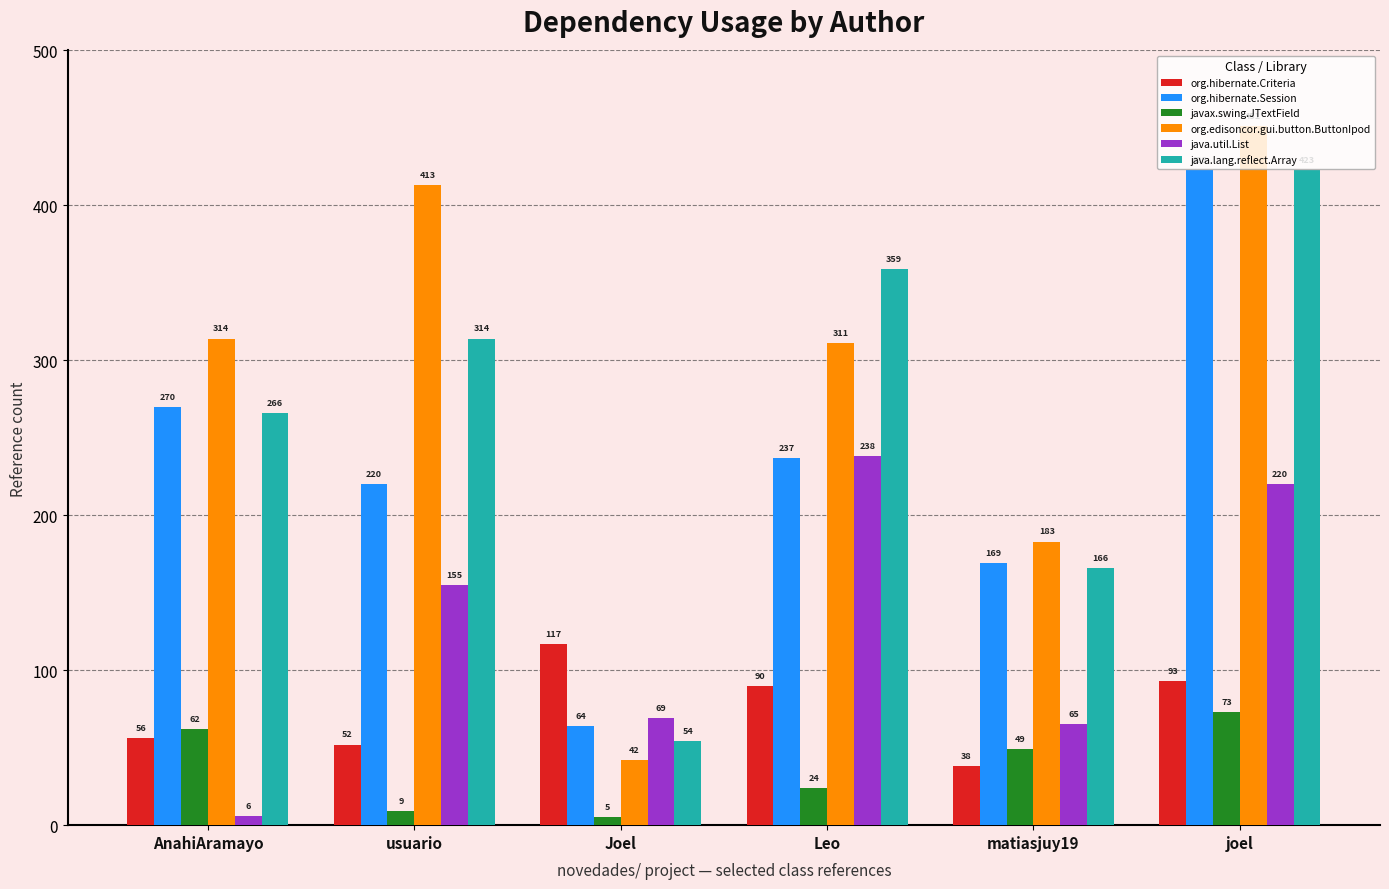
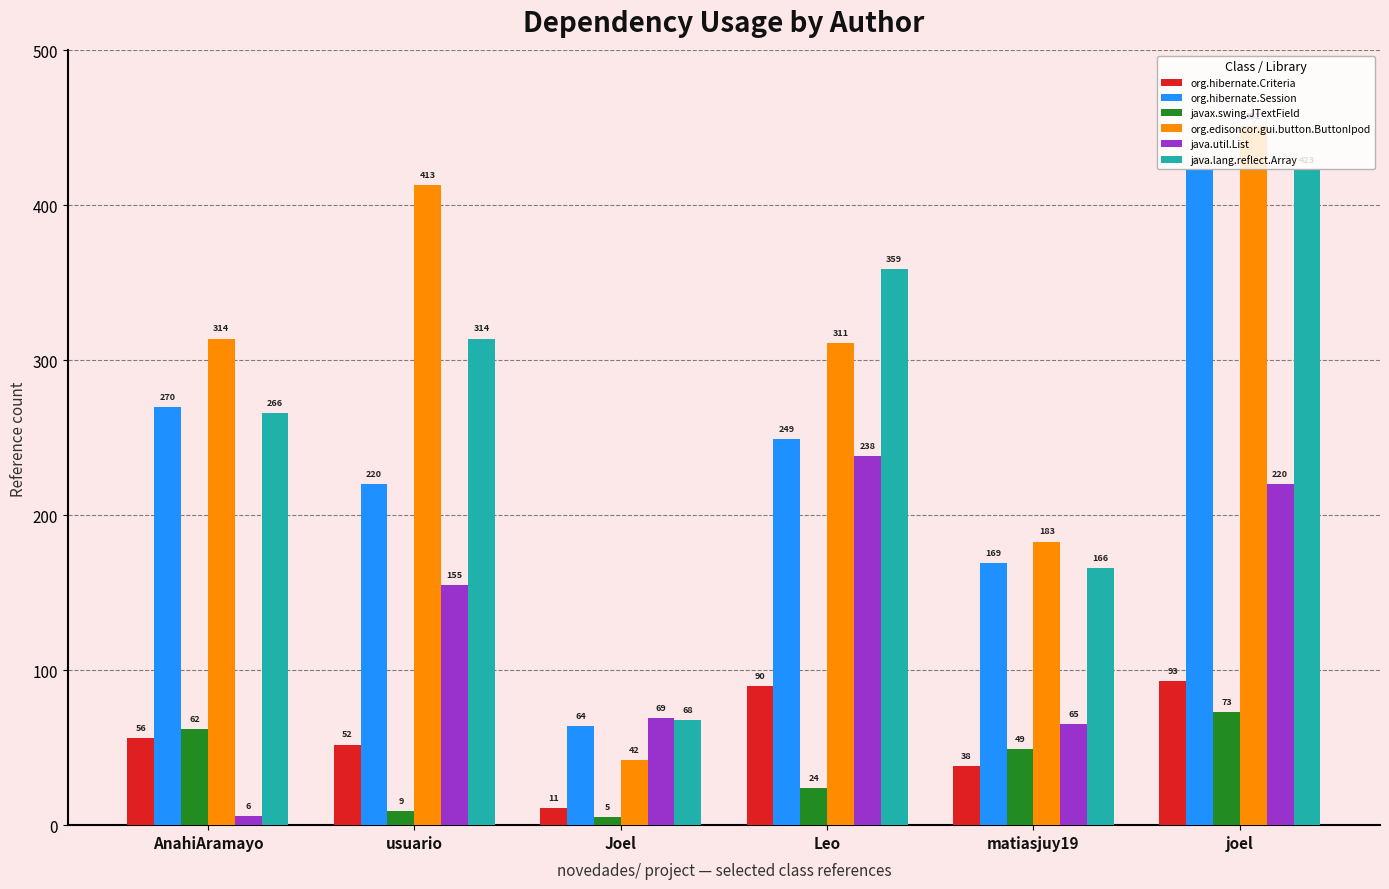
  {
    "org.hibernate.Criteria": {
      "AnahiAramayo": 56,
      "usuario": 52,
-     "Joel": 117,
+     "Joel": 11,
      "Leo": 90,
      "matiasjuy19": 38,
      "joel": 93
    },
    "org.hibernate.Session": {
      "AnahiAramayo": 270,
      "usuario": 220,
      "Joel": 64,
-     "Leo": 237,
+     "Leo": 249,
      "matiasjuy19": 169
    },
    "javax.swing.JTextField": {
      "AnahiAramayo": 62,
      "usuario": 9,
      "Joel": 5,
      "Leo": 24,
      "matiasjuy19": 49,
      "joel": 73
    },
    "org.edisoncor.gui.button.ButtonIpod": {
      "AnahiAramayo": 314,
      "usuario": 413,
      "Joel": 42,
      "Leo": 311,
      "matiasjuy19": 183
    },
    "java.util.List": {
      "AnahiAramayo": 6,
      "usuario": 155,
      "Joel": 69,
      "Leo": 238,
      "matiasjuy19": 65,
      "joel": 220
    },
    "java.lang.reflect.Array": {
      "AnahiAramayo": 266,
      "usuario": 314,
-     "Joel": 54,
+     "Joel": 68,
      "Leo": 359,
      "matiasjuy19": 166
    }
  }
